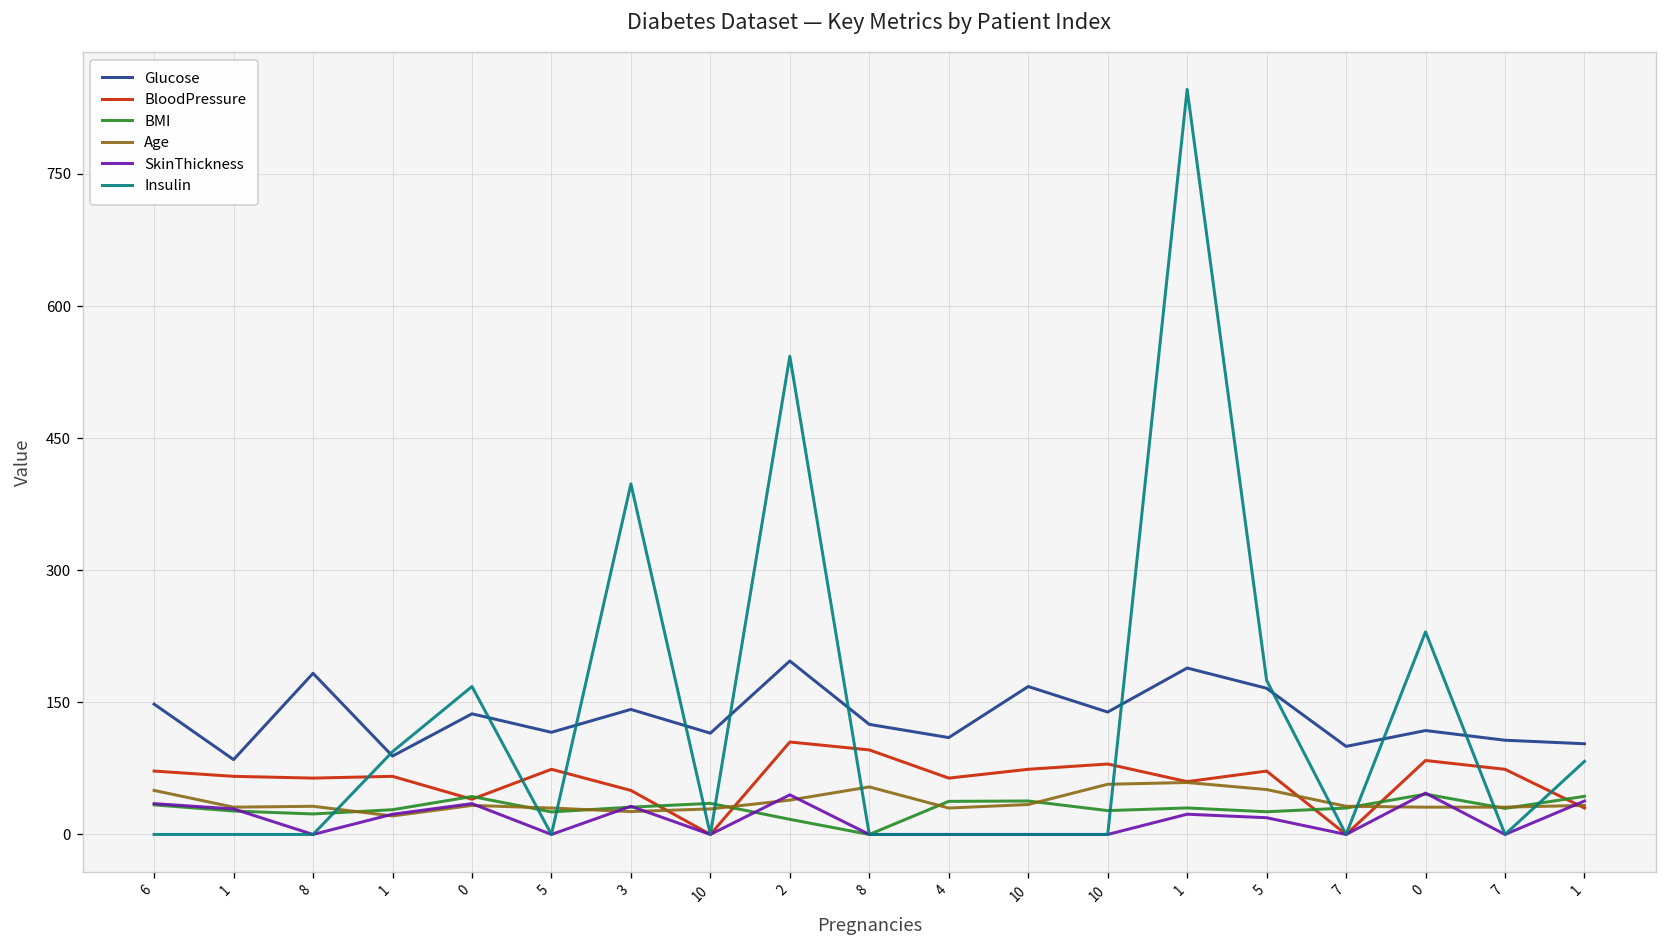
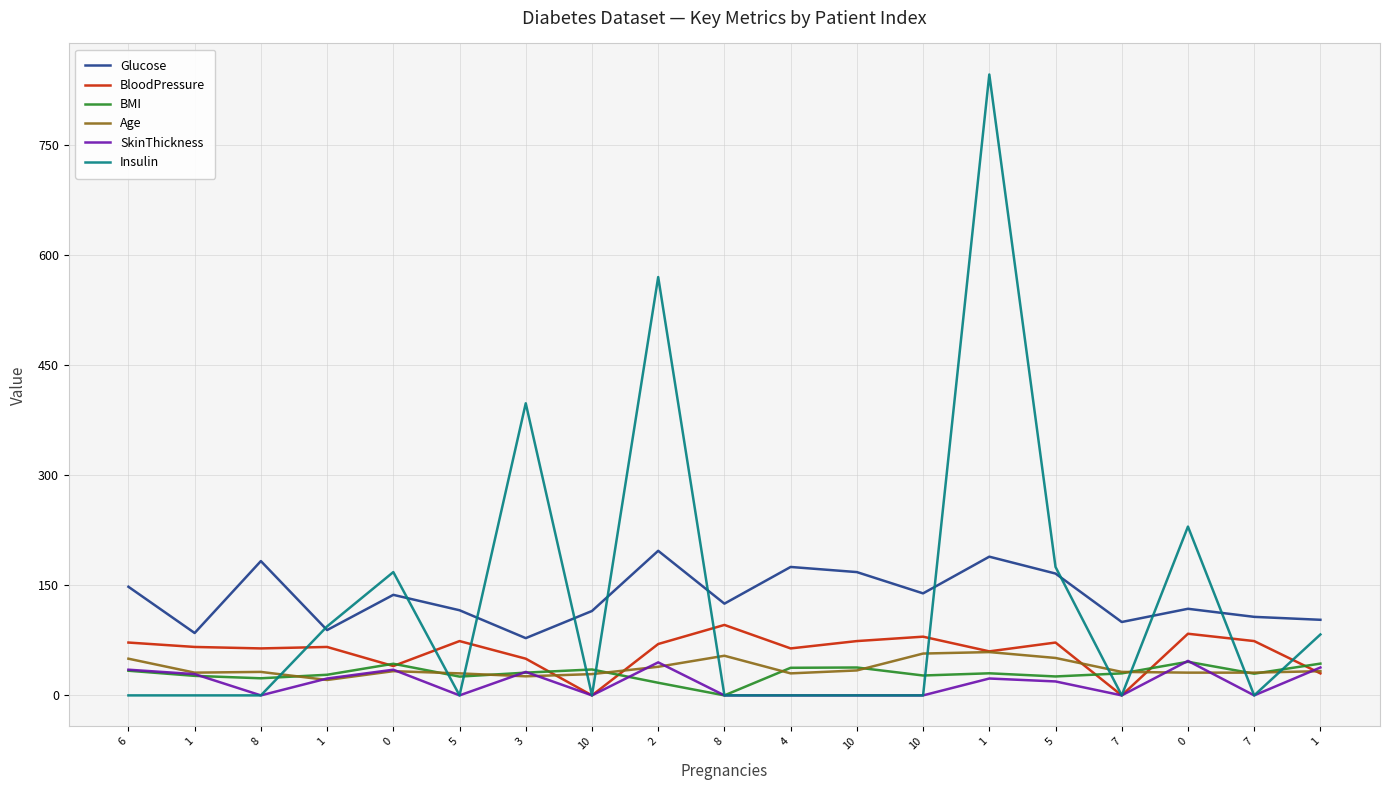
  {
    "Glucose": {
      "6": 150,
-     "3": 140,
+     "3": 80,
      "2": 200,
-     "4": 110
+     "4": 180
    },
    "BloodPressure": {
      "6": 70,
      "3": 50,
-     "2": 110,
+     "2": 70,
      "4": 60
    },
    "BMI": {
      "2": 20,
      "4": 40
    },
    "Age": {
      "6": 50,
      "3": 30,
      "2": 40,
      "4": 30
    },
    "SkinThickness": {
      "2": 50
    },
    "Insulin": {
      "6": 0,
      "3": 400,
-     "2": 540
+     "2": 570
    }
  }
